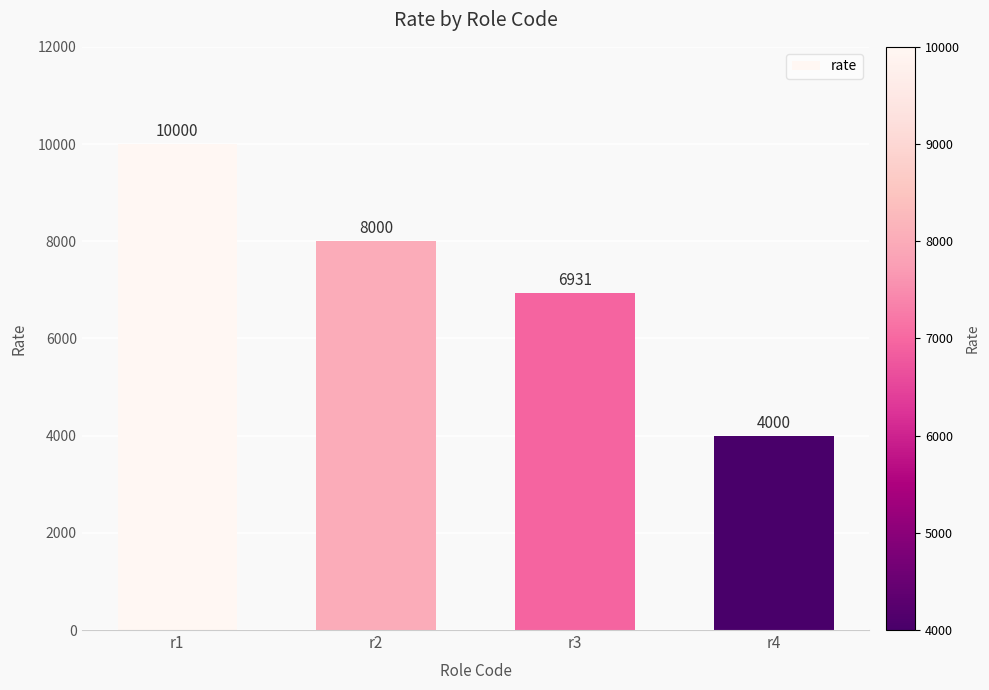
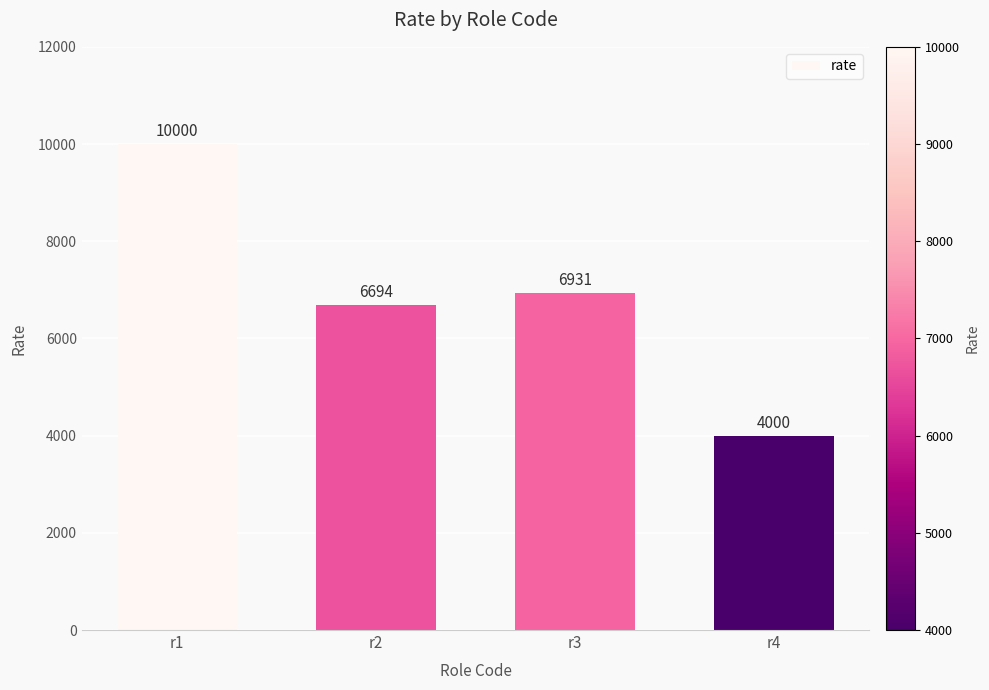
  {
    "r1": 10000,
-   "r2": 8000,
+   "r2": 6694,
    "r3": 6931,
    "r4": 4000
  }
